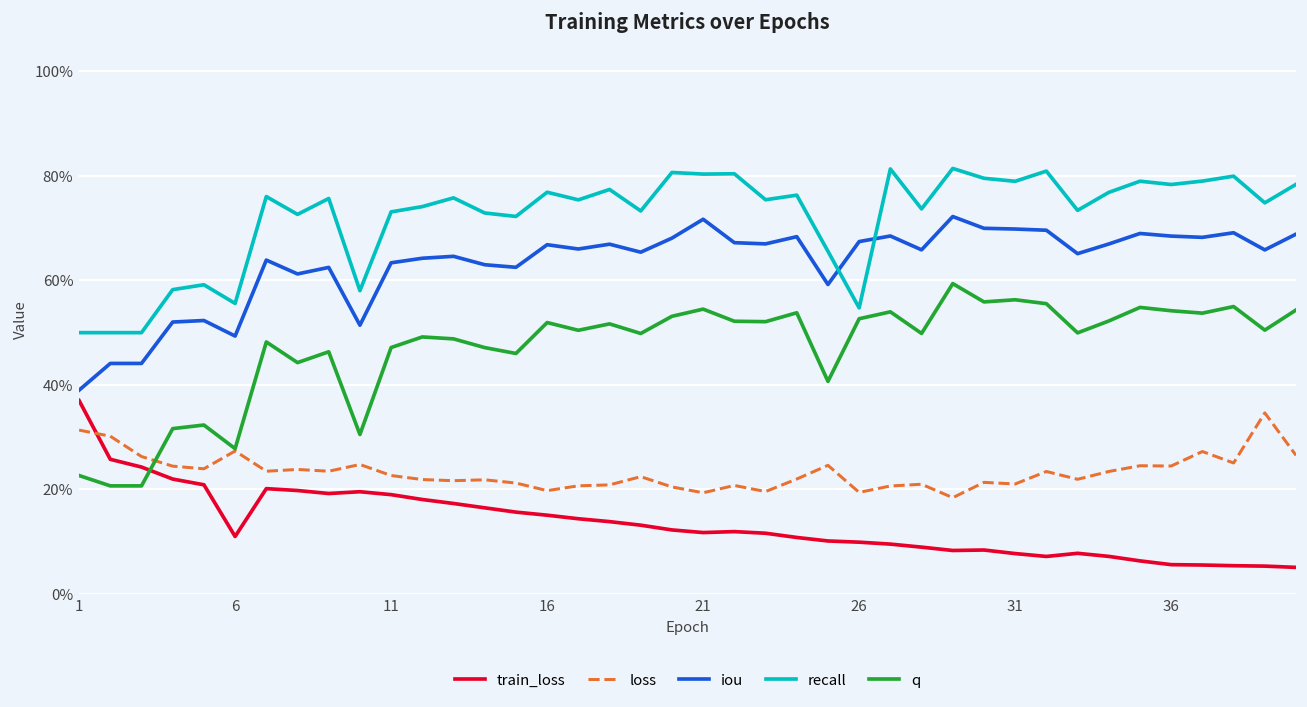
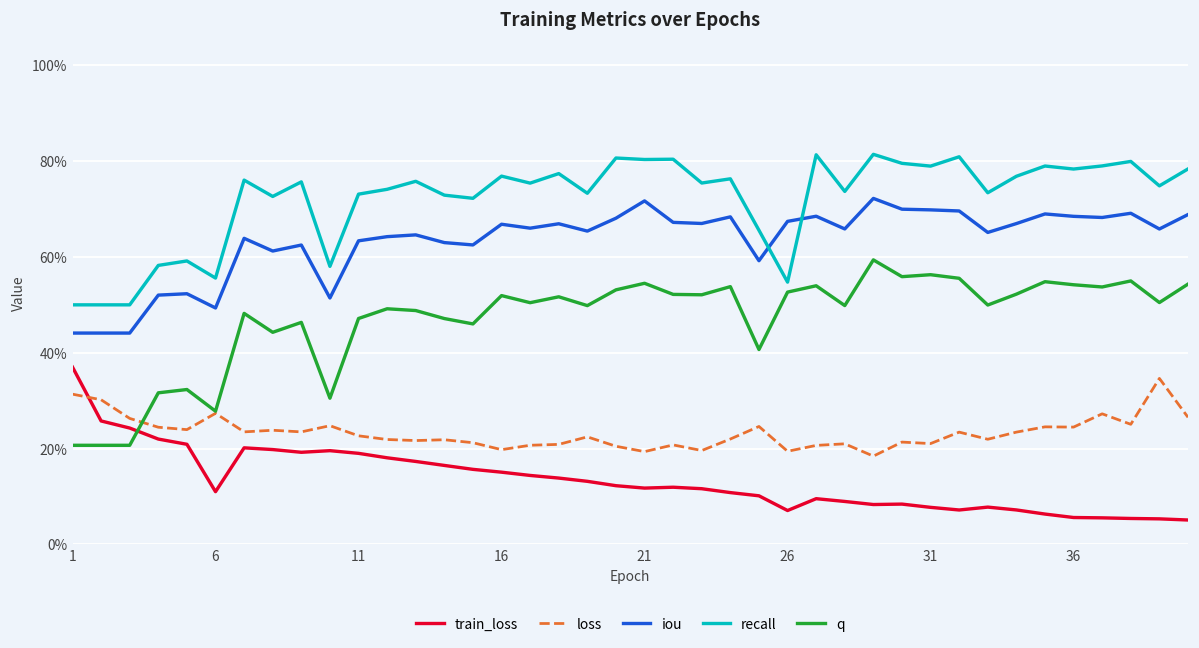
  {
    "train_loss": {
      "1": "37%",
      "6": "11%",
      "11": "19%",
      "16": "15%",
      "21": "12%",
-     "26": "10%",
+     "26": "7%",
      "31": "8%",
      "36": "6%"
    },
    "loss": {
      "1": "31%",
      "11": "23%",
      "16": "20%",
      "21": "19%",
      "26": "19%",
      "31": "21%",
      "36": "24%"
    },
    "iou": {
-     "1": "39%",
+     "1": "44%",
      "6": "49%",
      "11": "63%",
      "16": "67%",
      "21": "72%",
      "26": "67%",
      "31": "70%",
      "36": "68%"
    },
    "recall": {
      "1": "50%",
      "6": "56%",
      "11": "73%",
      "16": "77%",
      "21": "80%",
      "26": "55%",
      "31": "79%",
      "36": "78%"
    },
    "q": {
-     "1": "23%",
+     "1": "21%",
      "11": "47%",
      "16": "52%",
      "21": "55%",
      "26": "53%",
      "31": "56%",
      "36": "54%"
    }
  }
